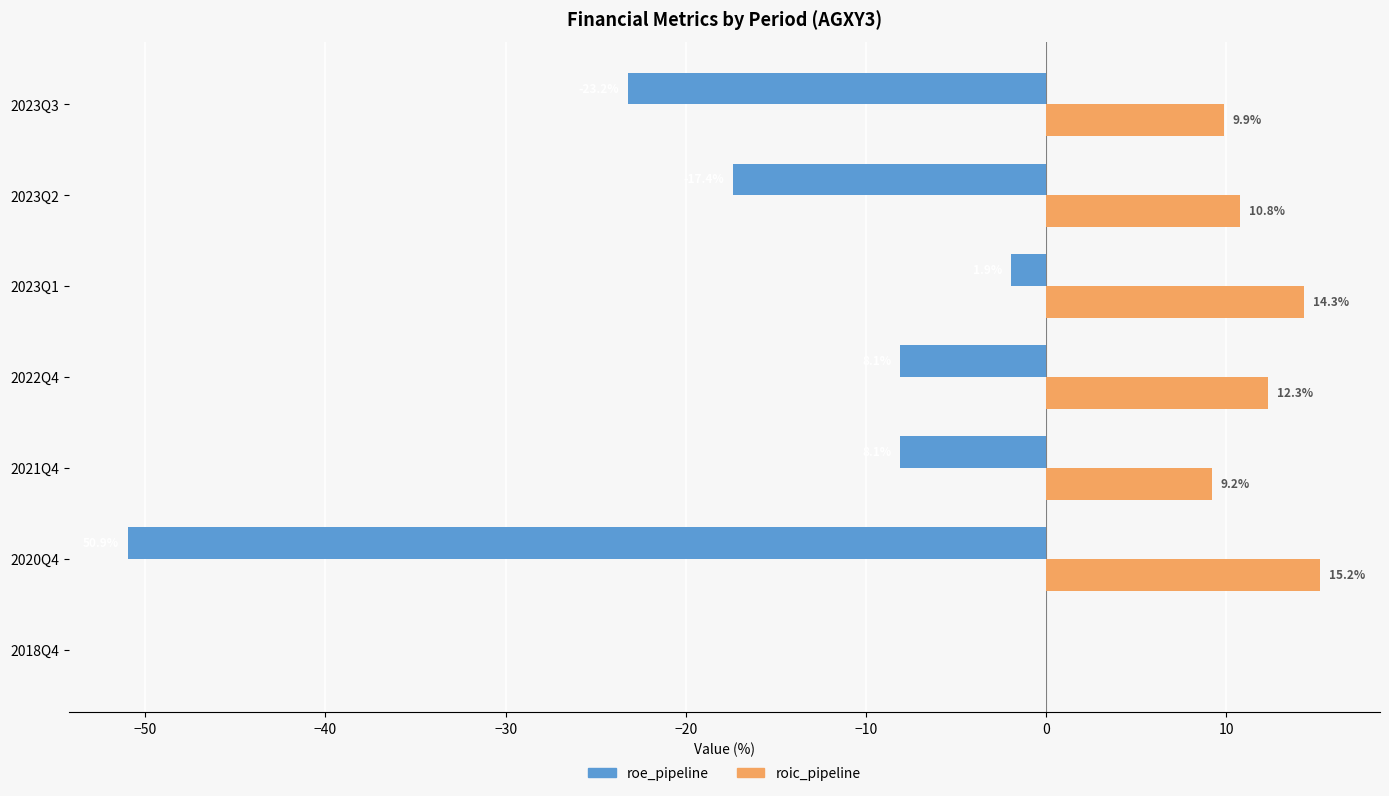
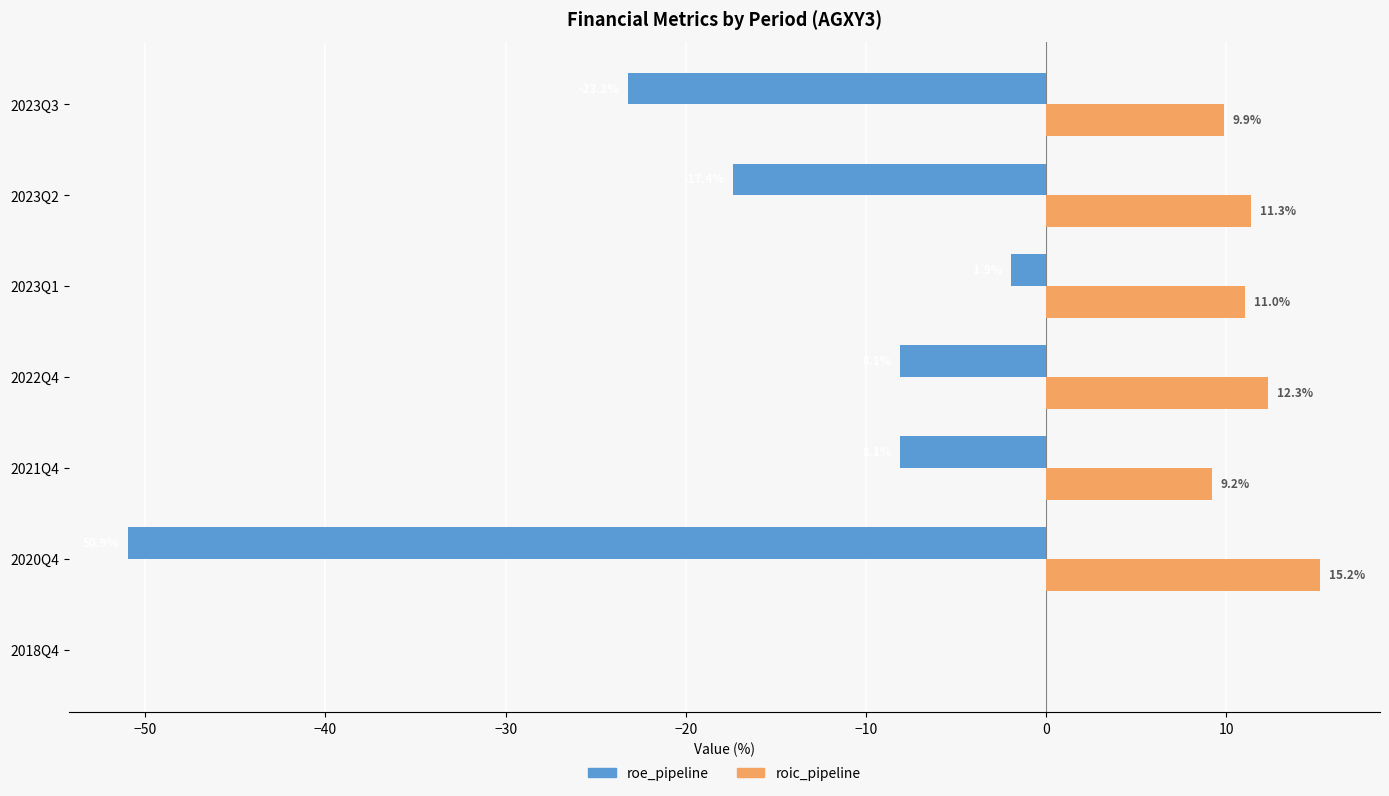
  {
    "roe_pipeline": {
      "2023Q3": "-23.2",
      "2023Q2": "-17.4",
      "2023Q1": "-1.9",
      "2022Q4": "-8.1",
      "2021Q4": "-8.1",
      "2020Q4": "-50.9",
      "2018Q4": "0.0"
    },
    "roic_pipeline": {
      "2023Q3": "9.9%",
-     "2023Q2": "10.8%",
-     "2023Q1": "14.3%",
+     "2023Q2": "11.3%",
+     "2023Q1": "11.0%",
      "2022Q4": "12.3%",
      "2021Q4": "9.2%",
      "2020Q4": "15.2%"
    }
  }
